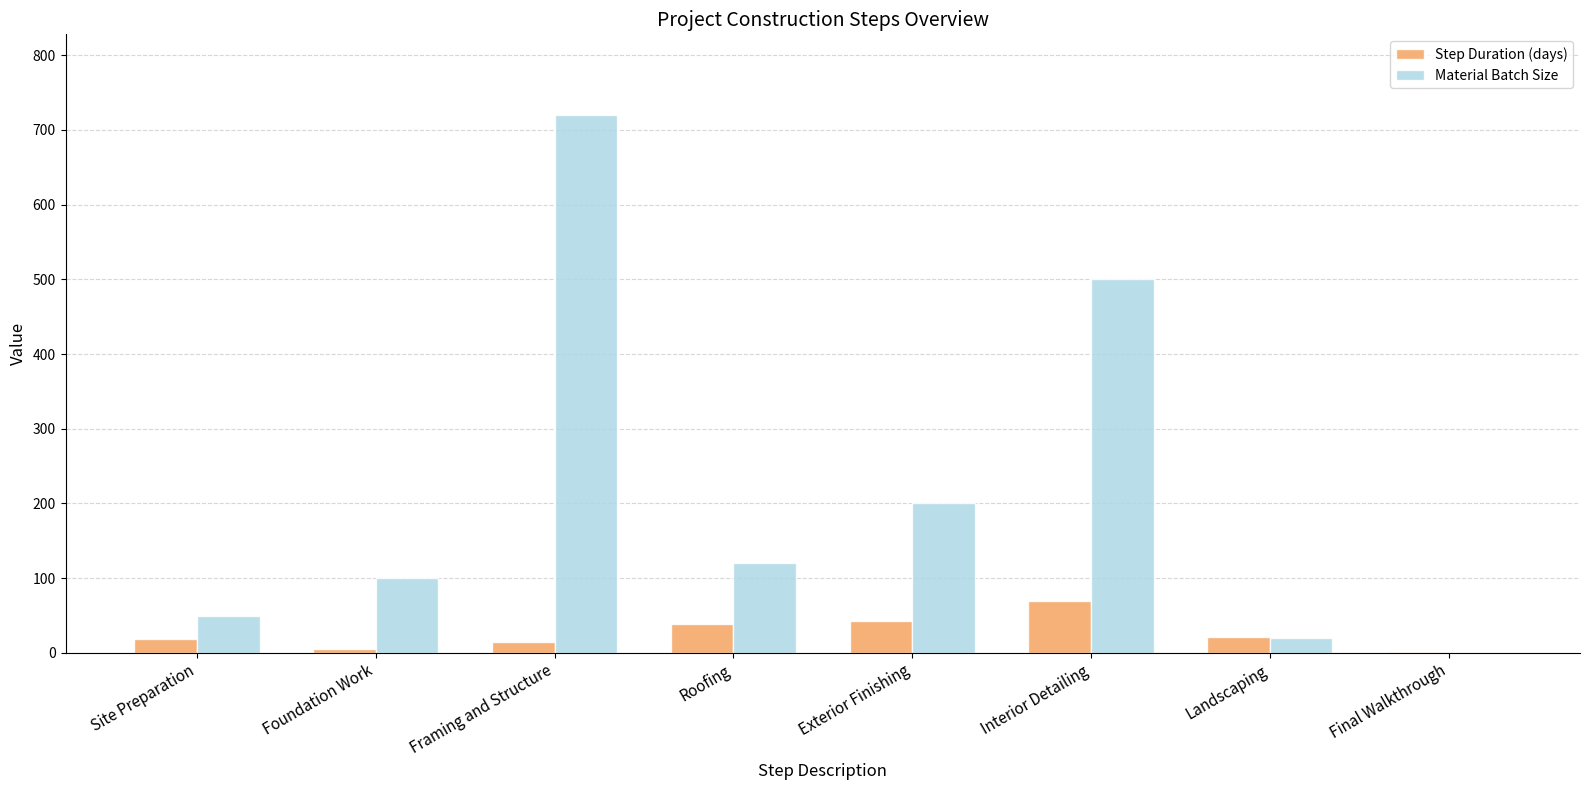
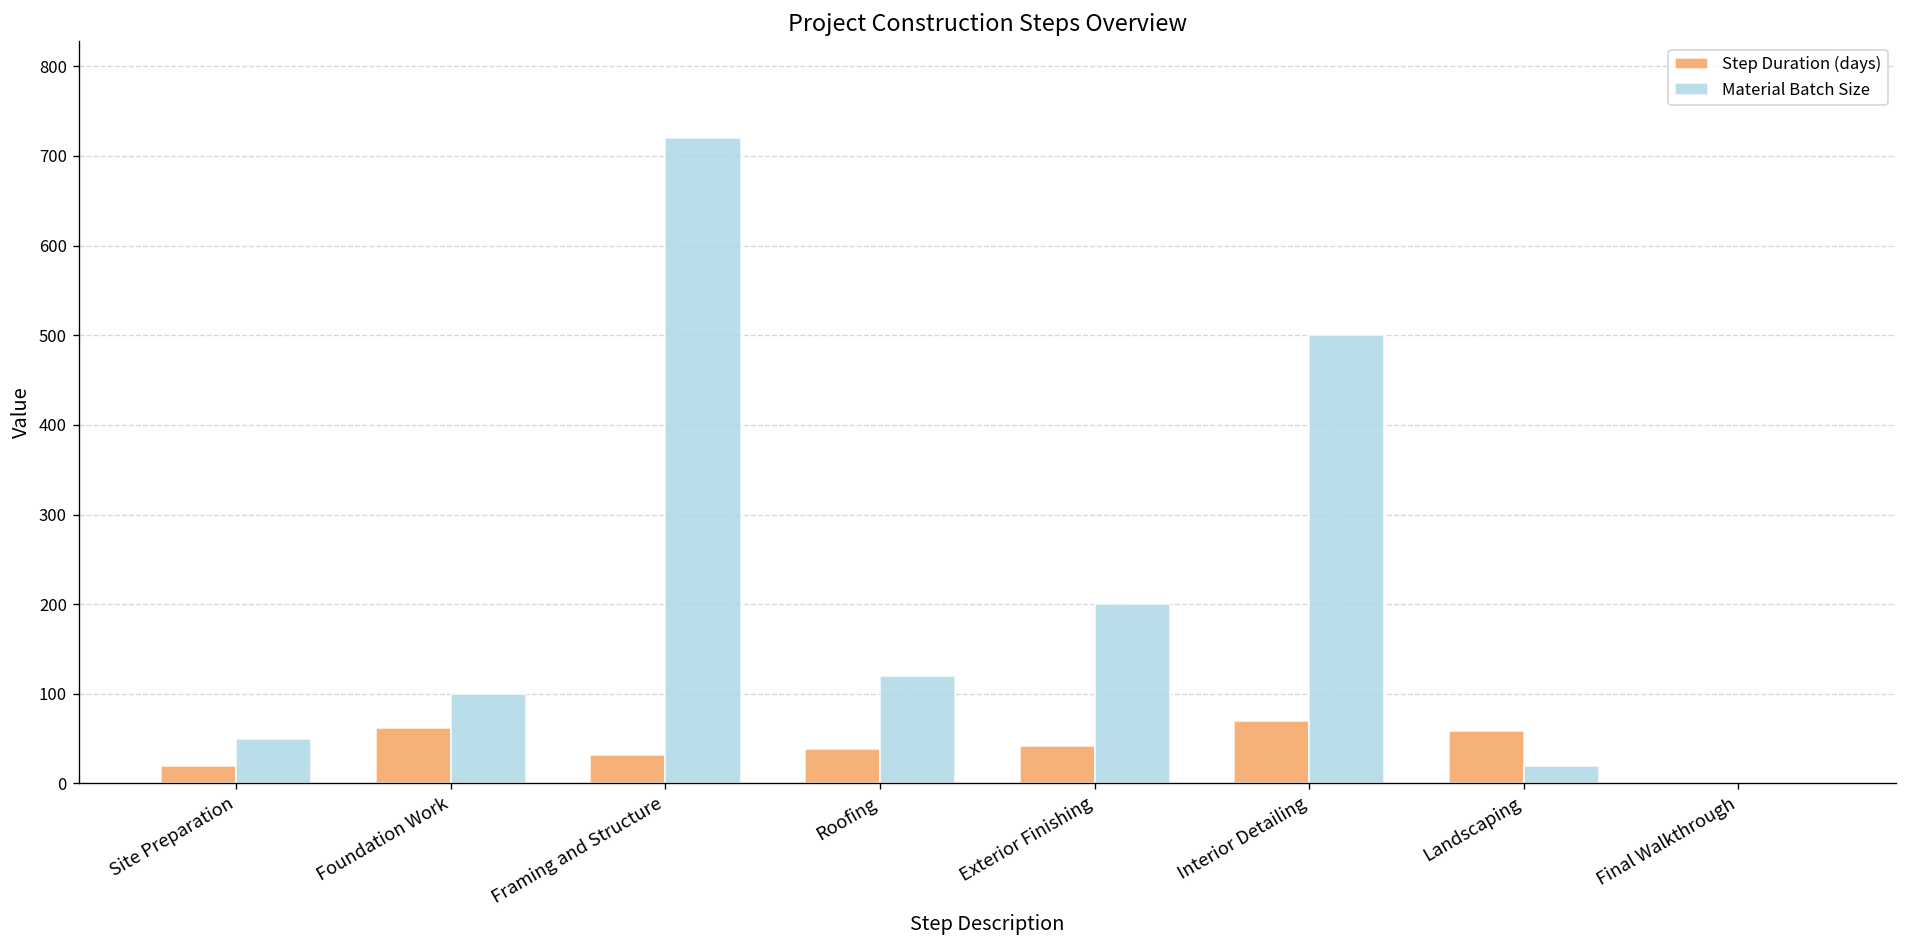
  {
    "Step Duration (days)": {
      "Site Preparation": 20,
-     "Foundation Work": 10,
-     "Framing and Structure": 10,
+     "Foundation Work": 60,
+     "Framing and Structure": 30,
      "Roofing": 40,
      "Exterior Finishing": 40,
      "Interior Detailing": 70,
-     "Landscaping": 20
+     "Landscaping": 60
    },
    "Material Batch Size": {
      "Site Preparation": 50,
      "Foundation Work": 100,
      "Framing and Structure": 720,
      "Roofing": 120,
      "Exterior Finishing": 200,
      "Interior Detailing": 500,
      "Landscaping": 20,
      "Final Walkthrough": 0
    }
  }
